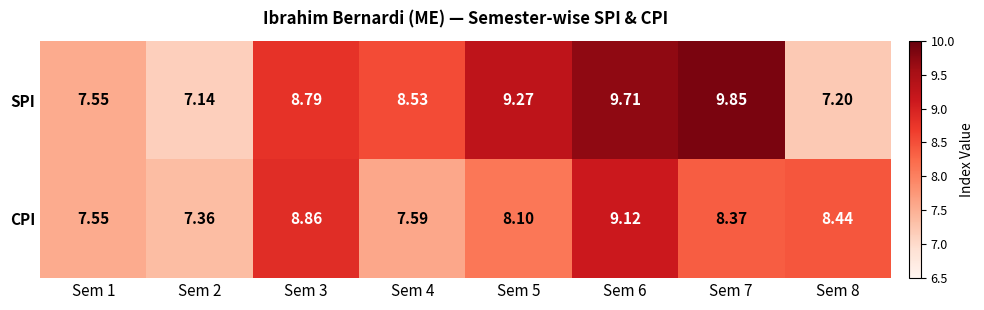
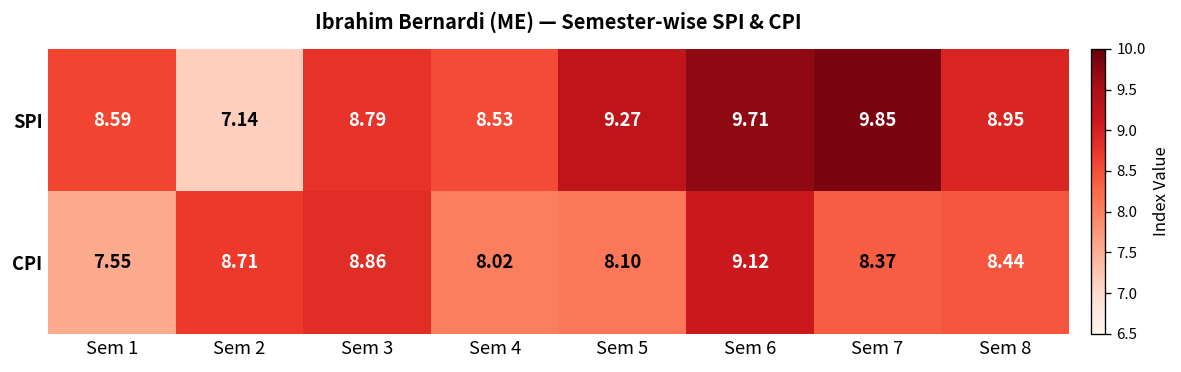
  {
    "SPI": {
-     "Sem 1": 7.55,
+     "Sem 1": 8.59,
      "Sem 2": 7.14,
      "Sem 3": 8.79,
      "Sem 4": 8.53,
      "Sem 5": 9.27,
      "Sem 6": 9.71,
      "Sem 7": 9.85,
-     "Sem 8": 7.20
+     "Sem 8": 8.95
    },
    "CPI": {
      "Sem 1": 7.55,
-     "Sem 2": 7.36,
+     "Sem 2": 8.71,
      "Sem 3": 8.86,
-     "Sem 4": 7.59,
+     "Sem 4": 8.02,
      "Sem 5": 8.10,
      "Sem 6": 9.12,
      "Sem 7": 8.37,
      "Sem 8": 8.44
    }
  }
